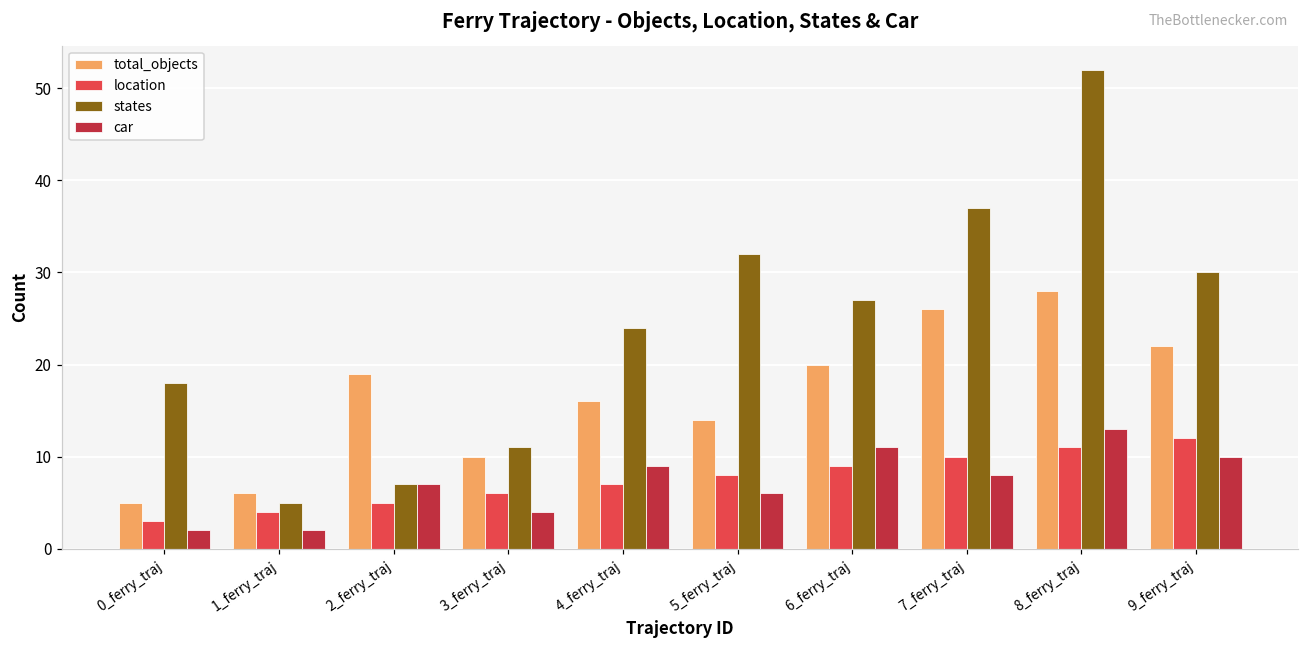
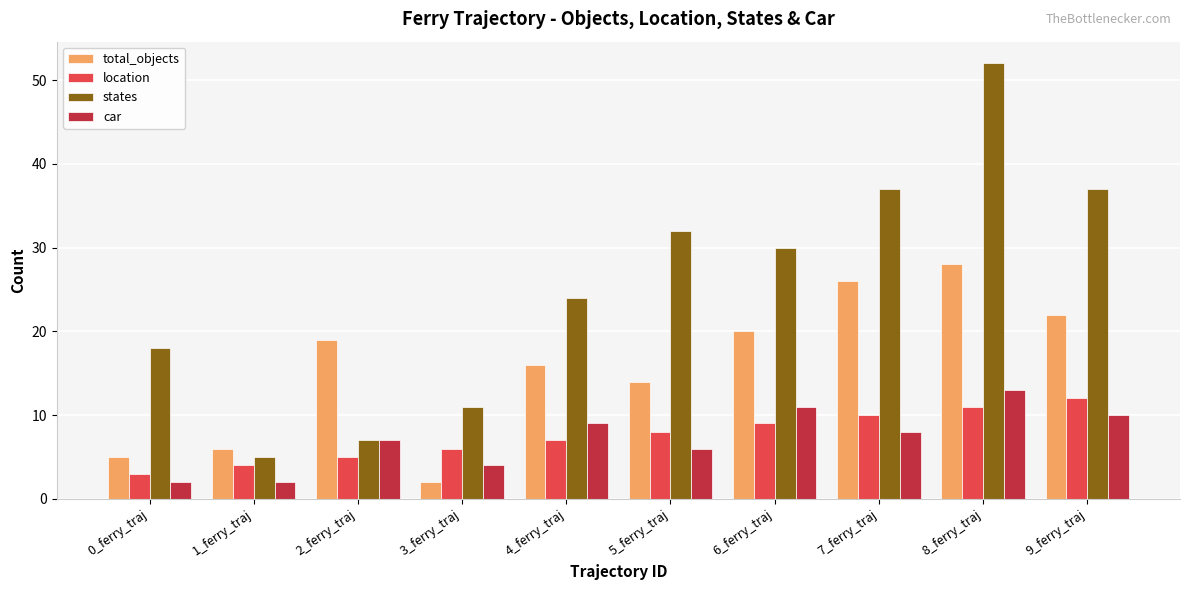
  {
    "total_objects": {
      "0_ferry_traj": 5,
      "1_ferry_traj": 6,
      "2_ferry_traj": 19,
-     "3_ferry_traj": 10,
+     "3_ferry_traj": 2,
      "4_ferry_traj": 16,
      "5_ferry_traj": 14,
      "6_ferry_traj": 20,
      "7_ferry_traj": 26,
      "8_ferry_traj": 28,
      "9_ferry_traj": 22
    },
    "states": {
      "0_ferry_traj": 18,
      "1_ferry_traj": 5,
      "2_ferry_traj": 7,
      "3_ferry_traj": 11,
      "4_ferry_traj": 24,
      "5_ferry_traj": 32,
-     "6_ferry_traj": 27,
+     "6_ferry_traj": 30,
      "7_ferry_traj": 37,
      "8_ferry_traj": 52,
-     "9_ferry_traj": 30
+     "9_ferry_traj": 37
    }
  }
